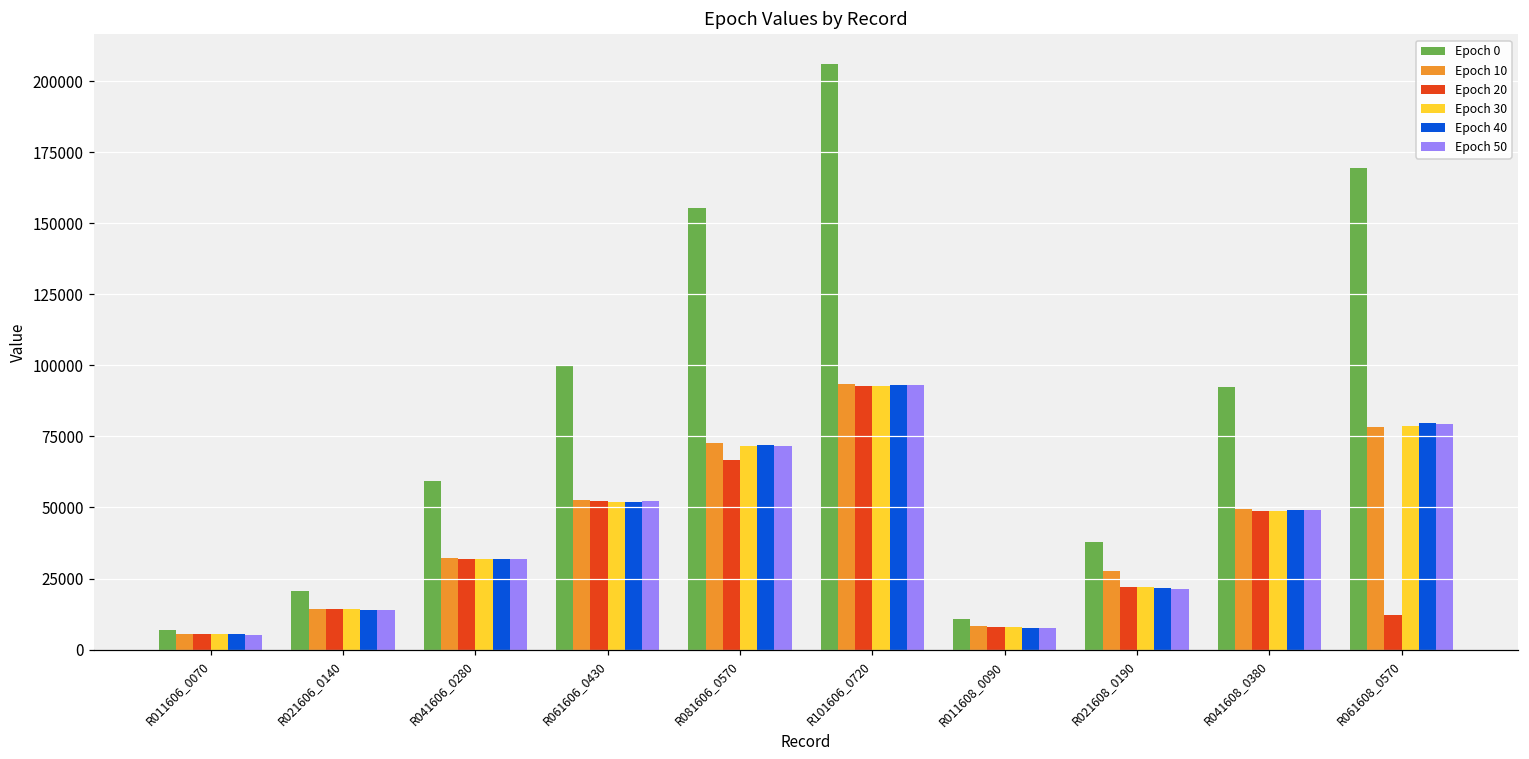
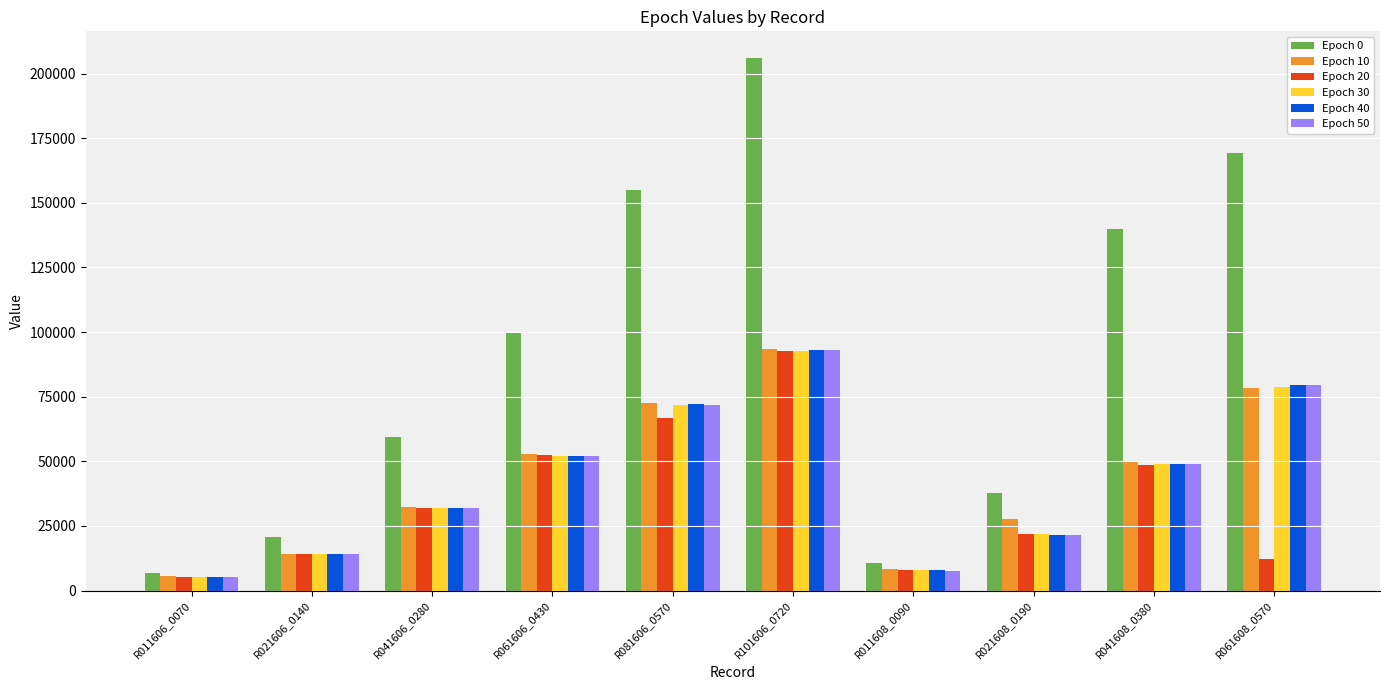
  {
    "Epoch 0": {
      "R011606_0070": 7000,
      "R021606_0140": 21000,
      "R041606_0280": 59000,
      "R061606_0430": 100000,
      "R081606_0570": 155000,
      "R101606_0720": 206000,
      "R011608_0090": 11000,
      "R021608_0190": 38000,
-     "R041608_0380": 92000,
+     "R041608_0380": 140000,
      "R061608_0570": 169000
    },
    "Epoch 10": {
      "R011606_0070": 5000,
      "R021606_0140": 14000,
      "R041606_0280": 32000,
      "R061606_0430": 53000,
      "R081606_0570": 73000,
      "R101606_0720": 93000,
      "R011608_0090": 8000,
      "R021608_0190": 28000,
      "R041608_0380": 50000,
      "R061608_0570": 78000
    },
    "Epoch 20": {
      "R011606_0070": 5000,
      "R021606_0140": 14000,
      "R041606_0280": 32000,
      "R061606_0430": 52000,
      "R081606_0570": 67000,
      "R101606_0720": 93000,
      "R011608_0090": 8000,
      "R021608_0190": 22000,
      "R041608_0380": 49000,
      "R061608_0570": 12000
    },
    "Epoch 30": {
      "R011606_0070": 5000,
      "R021606_0140": 14000,
      "R041606_0280": 32000,
      "R061606_0430": 52000,
      "R081606_0570": 72000,
      "R101606_0720": 93000,
      "R011608_0090": 8000,
      "R021608_0190": 22000,
      "R041608_0380": 49000,
      "R061608_0570": 79000
    },
    "Epoch 40": {
      "R011606_0070": 5000,
      "R021606_0140": 14000,
      "R041606_0280": 32000,
      "R061606_0430": 52000,
      "R081606_0570": 72000,
      "R101606_0720": 93000,
      "R011608_0090": 8000,
      "R021608_0190": 22000,
      "R041608_0380": 49000,
      "R061608_0570": 80000
    },
    "Epoch 50": {
      "R011606_0070": 5000,
      "R021606_0140": 14000,
      "R041606_0280": 32000,
      "R061606_0430": 52000,
      "R081606_0570": 72000,
      "R101606_0720": 93000,
      "R011608_0090": 8000,
      "R021608_0190": 21000,
      "R041608_0380": 49000,
      "R061608_0570": 79000
    }
  }
